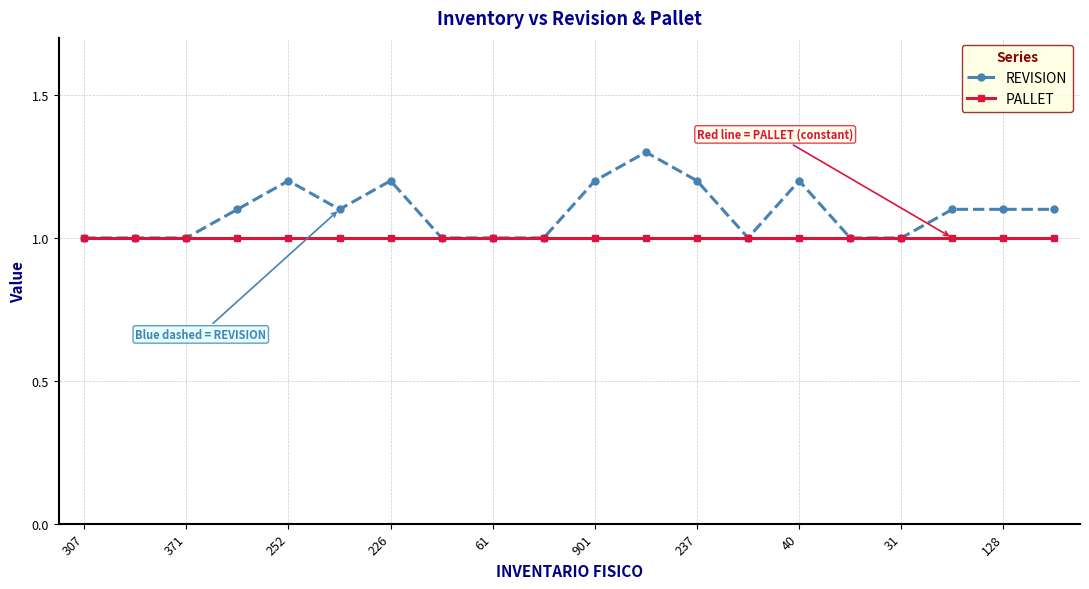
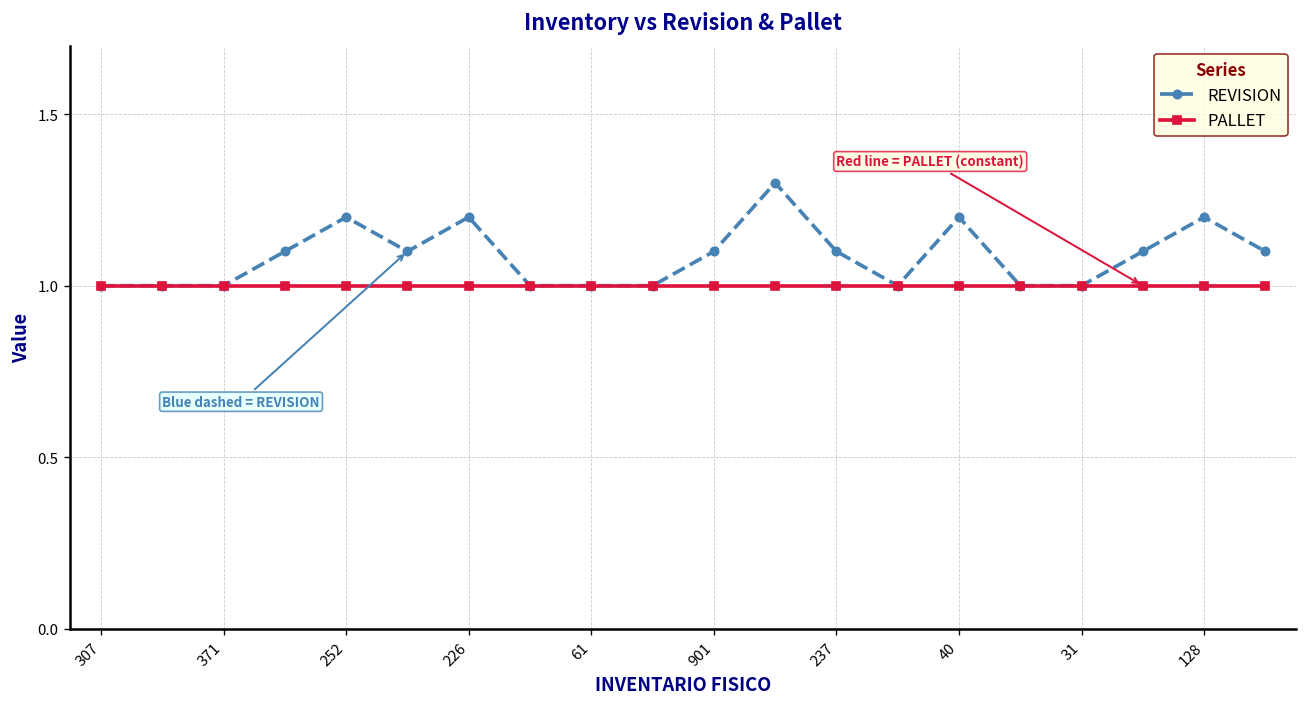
  {
    "REVISION": {
      "252": 1.2,
      "226": 1.2,
-     "901": 1.2,
-     "237": 1.2,
+     "901": 1.1,
+     "237": 1.1,
      "40": 1.2,
-     "128": 1.1
+     "128": 1.2
    },
    "PALLET": {
      "252": 1.0,
      "226": 1.0,
      "901": 1.0,
      "237": 1.0,
      "40": 1.0,
      "128": 1.0
    }
  }
